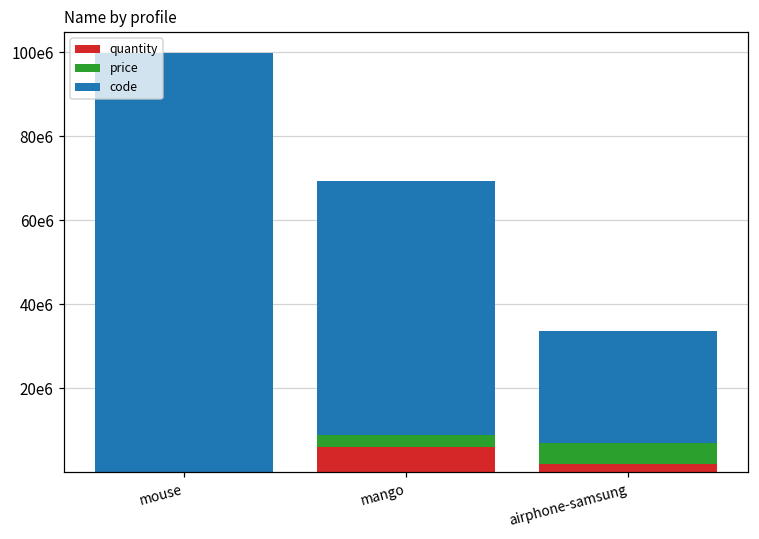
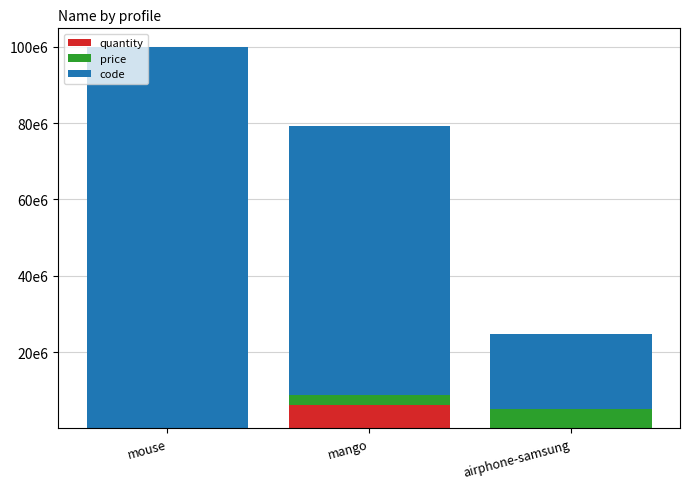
  {
    "quantity": {
      "mouse": 0,
      "mango": 6000000,
-     "airphone-samsung": 2000000
+     "airphone-samsung": 0
    },
    "price": {
      "mango": 3000000,
      "airphone-samsung": 5000000
    },
    "code": {
      "mouse": 100000000,
-     "mango": 61000000,
-     "airphone-samsung": 26000000
+     "mango": 70000000,
+     "airphone-samsung": 20000000
    }
  }
